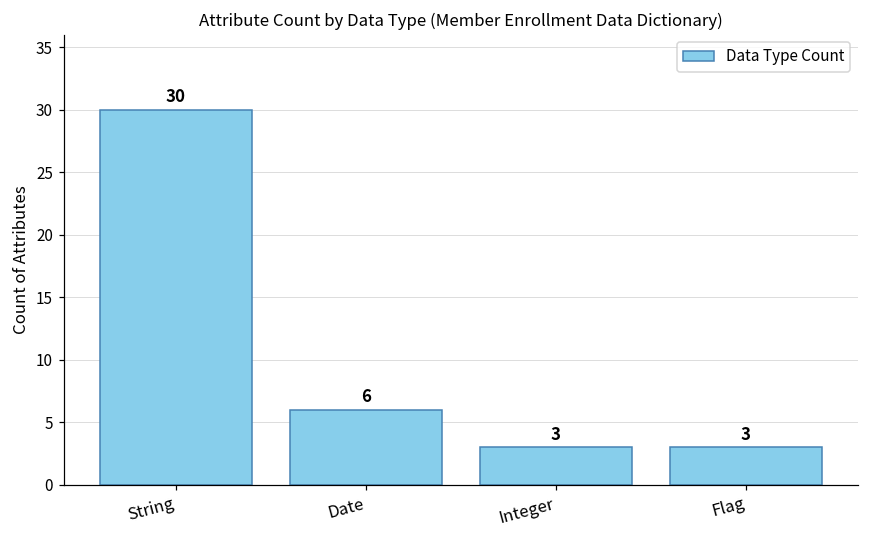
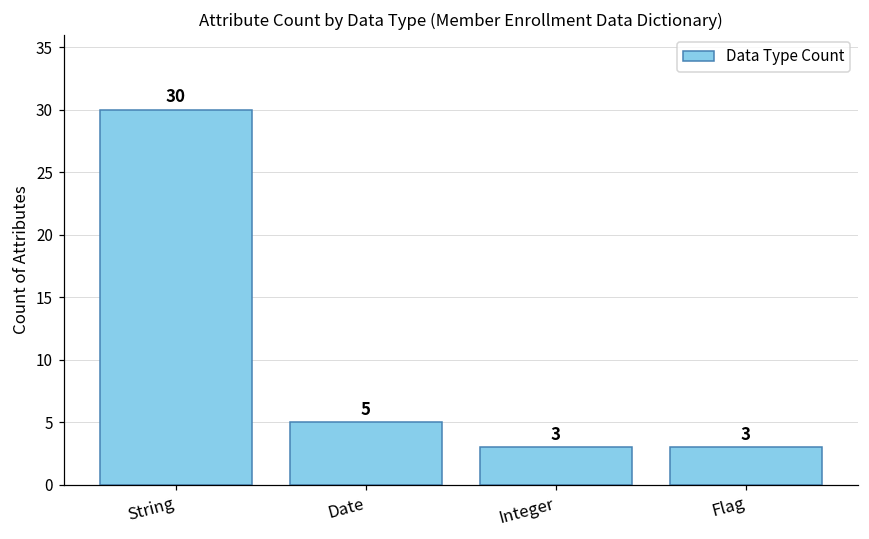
  {
    "String": 30,
-   "Date": 6,
+   "Date": 5,
    "Integer": 3,
    "Flag": 3
  }
